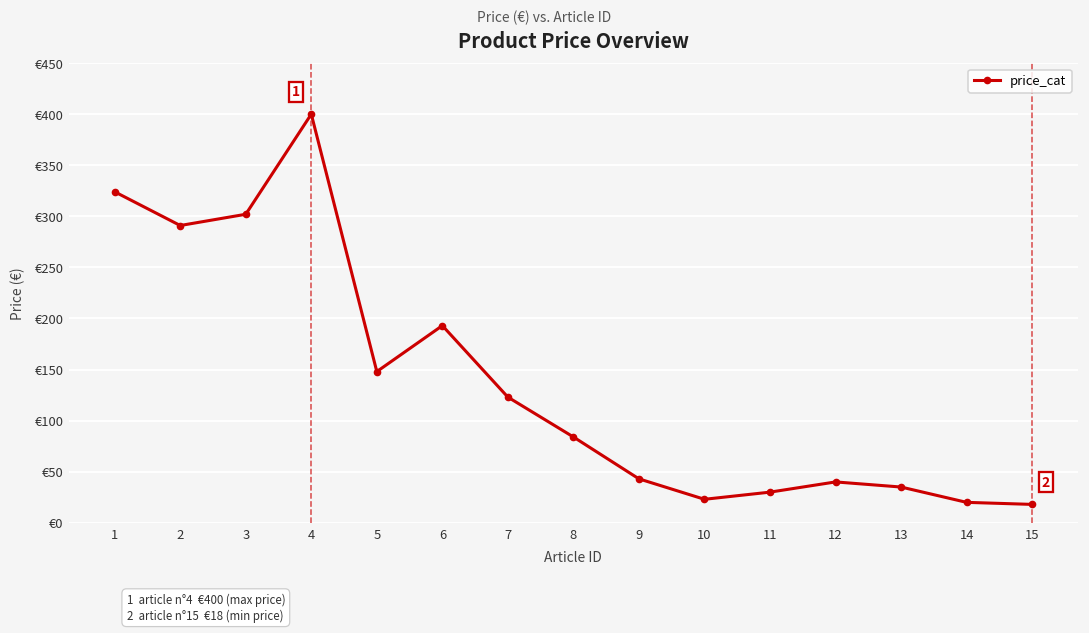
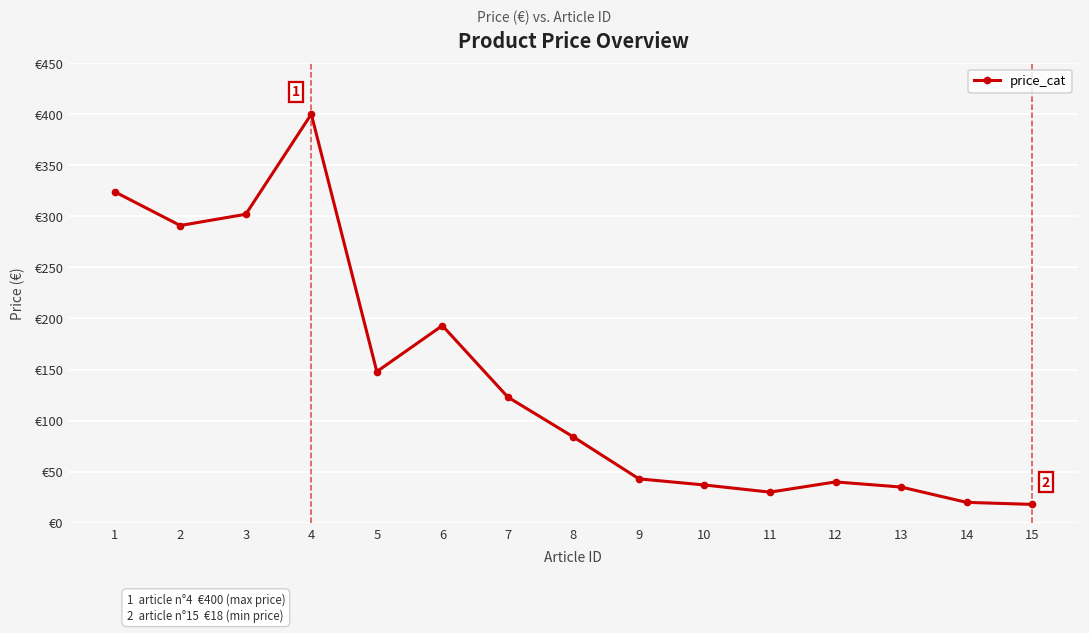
  {
    "1": "€320",
    "2": "€290",
    "3": "€300",
    "5": "€150",
    "6": "€190",
    "7": "€120",
    "8": "€80",
    "9": "€40",
-   "10": "€20",
+   "10": "€40",
    "11": "€30",
    "12": "€40",
    "13": "€40",
    "14": "€20"
  }
